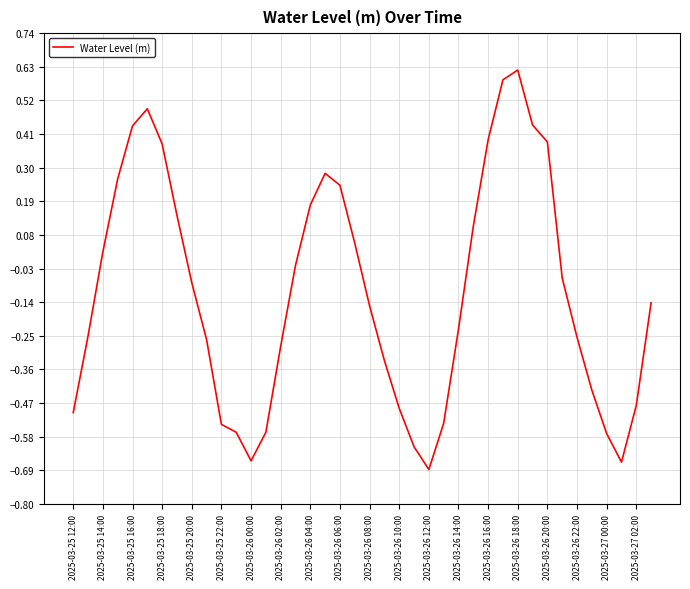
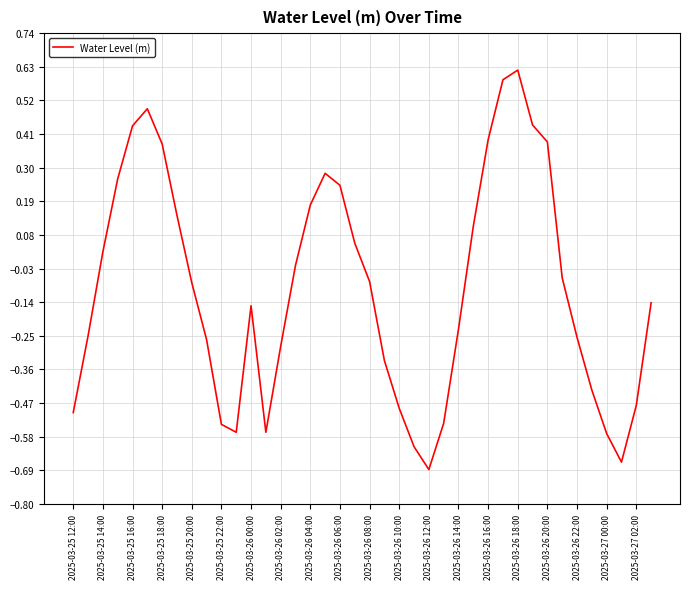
  {
    "2025-03-25 12:00": -0.50,
    "2025-03-25 14:00": 0.02,
    "2025-03-25 16:00": 0.44,
    "2025-03-25 18:00": 0.38,
    "2025-03-25 20:00": -0.08,
    "2025-03-25 22:00": -0.54,
-   "2025-03-26 00:00": -0.66,
+   "2025-03-26 00:00": -0.15,
    "2025-03-26 02:00": -0.28,
    "2025-03-26 04:00": 0.18,
    "2025-03-26 06:00": 0.24,
-   "2025-03-26 08:00": -0.15,
+   "2025-03-26 08:00": -0.07,
    "2025-03-26 10:00": -0.49,
    "2025-03-26 12:00": -0.69,
    "2025-03-26 14:00": -0.23,
    "2025-03-26 16:00": 0.39,
    "2025-03-26 18:00": 0.62,
    "2025-03-26 20:00": 0.38,
    "2025-03-26 22:00": -0.25,
    "2025-03-27 00:00": -0.57,
    "2025-03-27 02:00": -0.48
  }
